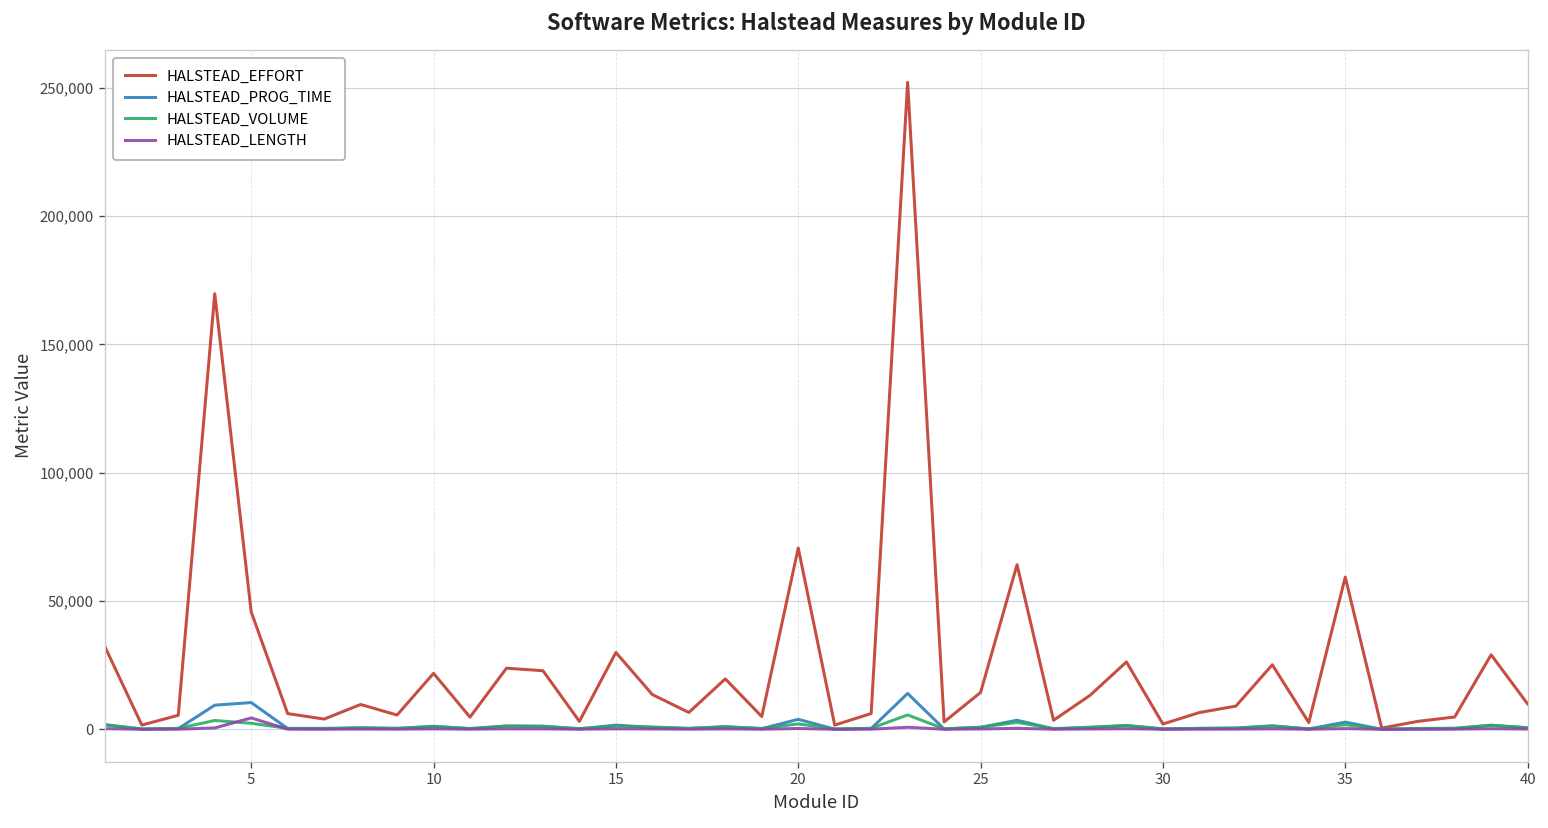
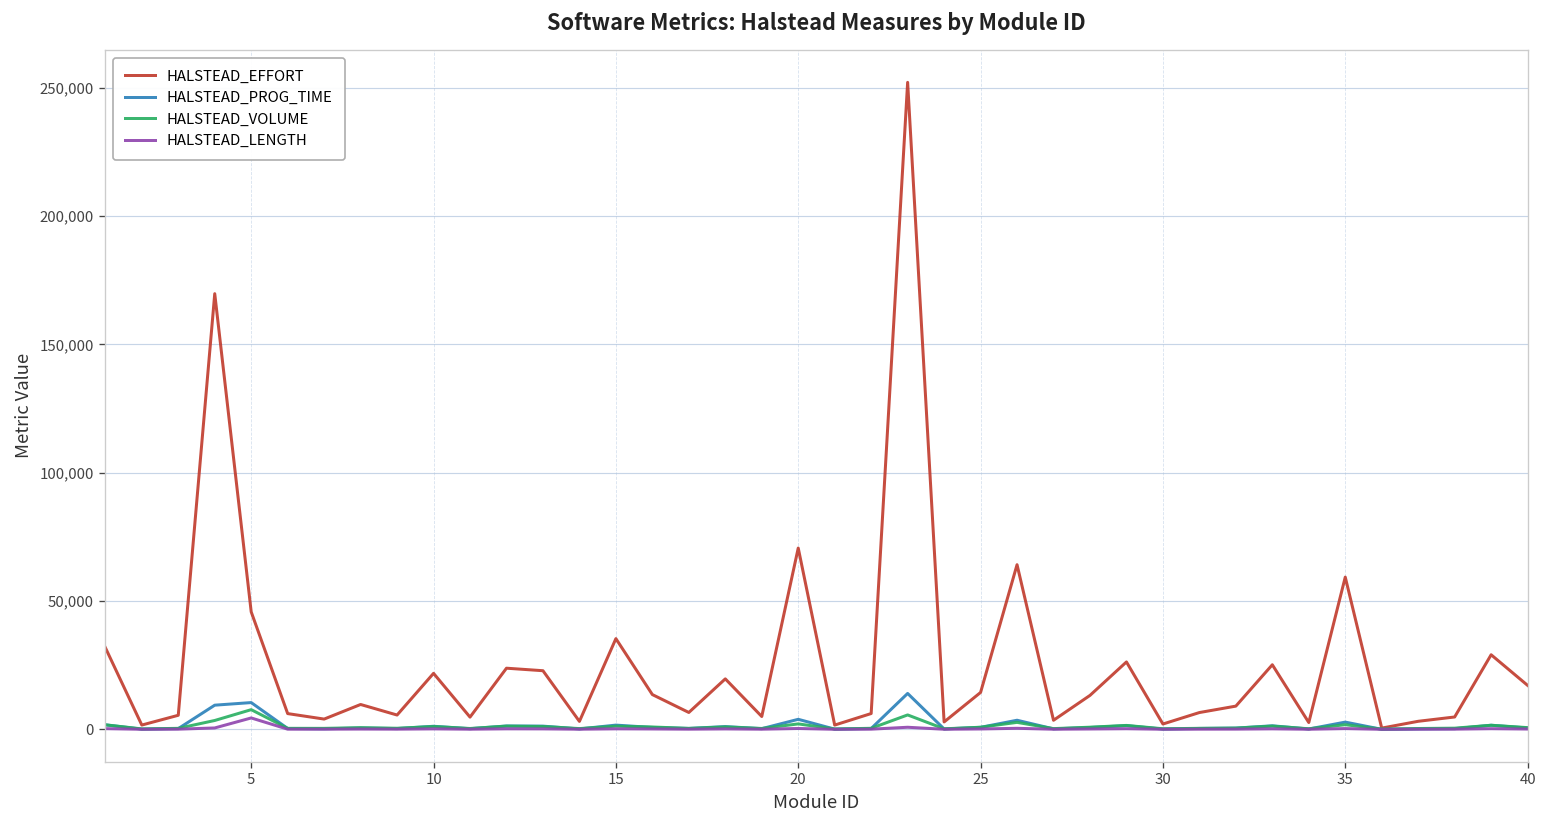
  {
    "HALSTEAD_EFFORT": {
      "5": "46,000",
      "10": "22,000",
-     "15": "30,000",
+     "15": "35,000",
      "20": "71,000",
      "25": "14,000",
      "30": "2,000",
      "35": "59,000",
-     "40": "10,000"
+     "40": "17,000"
    },
    "HALSTEAD_PROG_TIME": {
      "5": "10,000",
      "20": "4,000"
    },
    "HALSTEAD_VOLUME": {
-     "5": "2,000",
+     "5": "8,000",
      "20": "2,000"
    },
    "HALSTEAD_LENGTH": {
      "5": "4,000",
      "20": "0",
      "35": "0"
    }
  }
